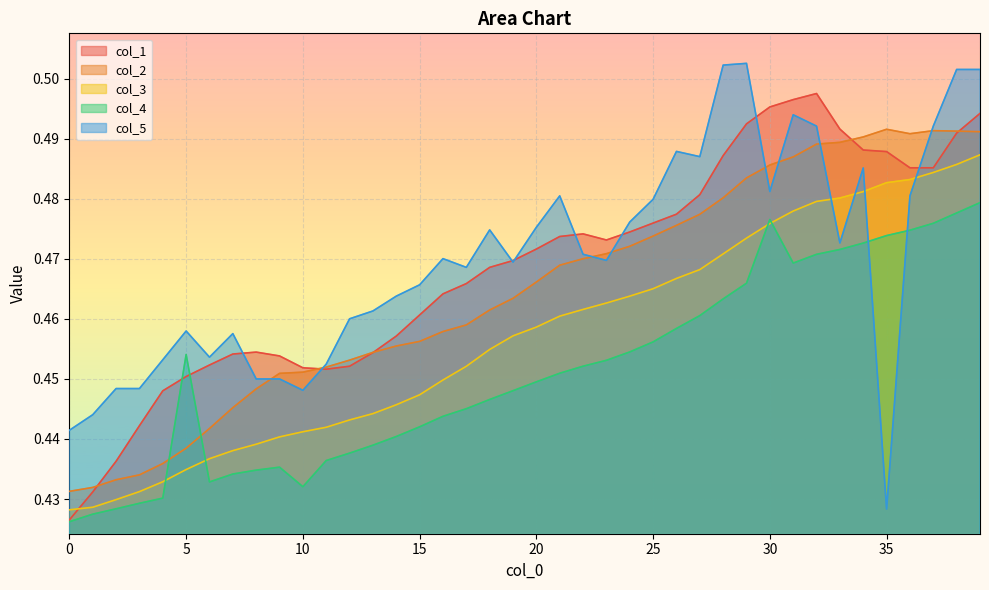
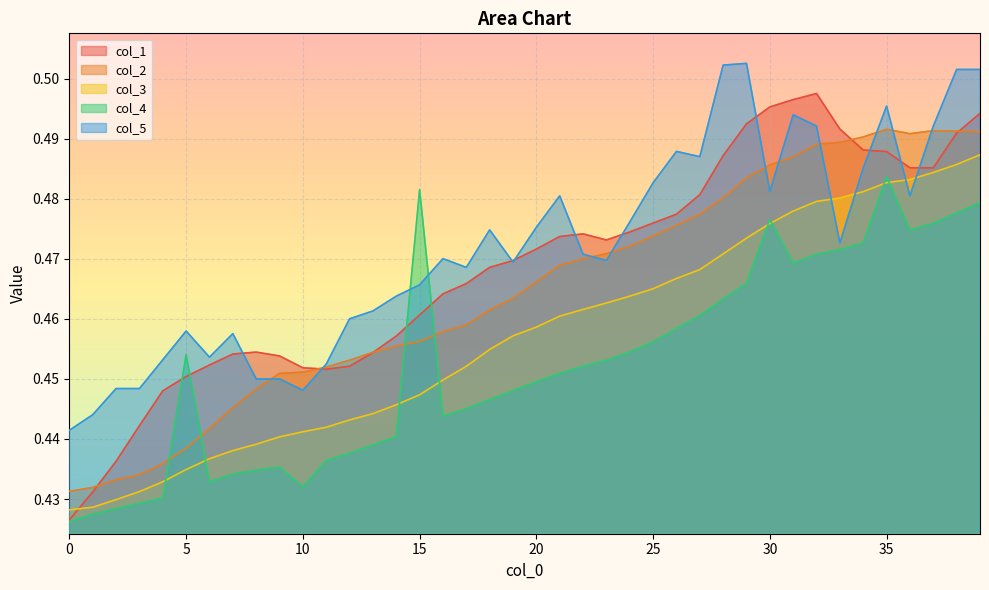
  {
    "col_4": {
      "5": 0.454,
      "10": 0.432,
-     "15": 0.442,
+     "15": 0.482,
      "20": 0.450,
      "25": 0.456,
      "30": 0.477,
-     "35": 0.474
+     "35": 0.484
    },
    "col_5": {
      "0": 0.441,
      "5": 0.458,
      "10": 0.448,
      "15": 0.466,
      "20": 0.475,
-     "25": 0.480,
+     "25": 0.483,
      "30": 0.481,
-     "35": 0.428
+     "35": 0.495
    }
  }
